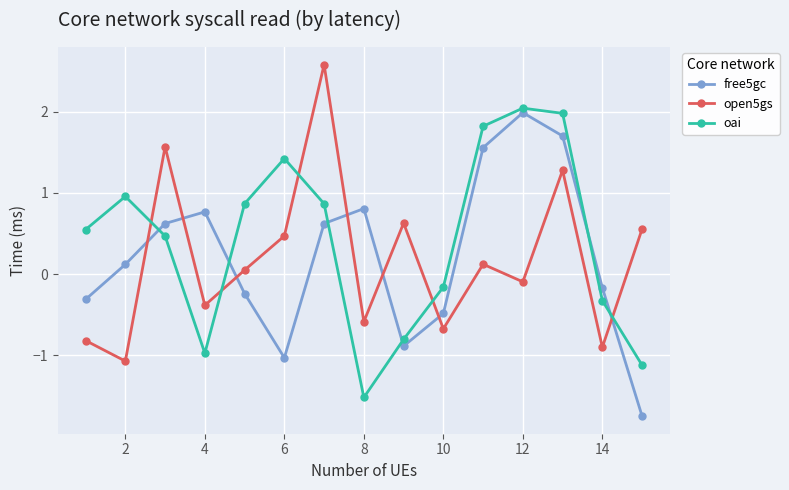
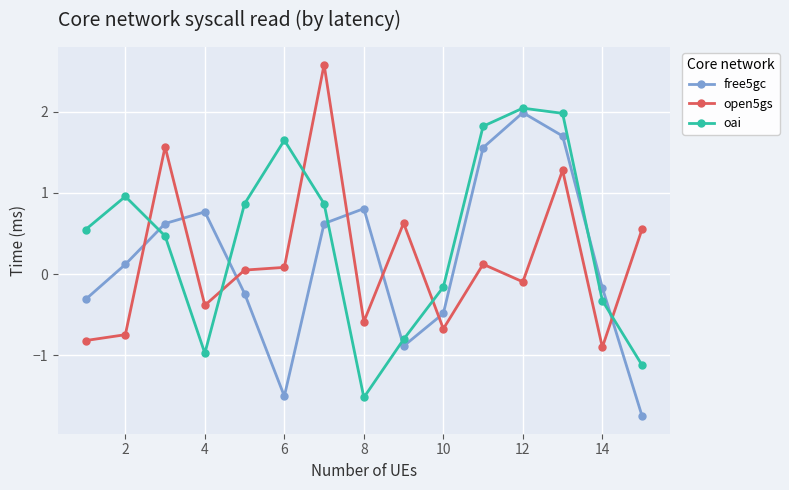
  {
    "free5gc": {
      "2": 0.1,
      "4": 0.8,
-     "6": -1.0,
+     "6": -1.5,
      "8": 0.8,
      "10": -0.5,
      "12": 2.0,
      "14": -0.2
    },
    "open5gs": {
-     "2": -1.1,
+     "2": -0.7,
      "4": -0.4,
-     "6": 0.5,
+     "6": 0.1,
      "8": -0.6,
      "10": -0.7,
      "12": -0.1,
      "14": -0.9
    },
    "oai": {
      "2": 1.0,
      "4": -1.0,
-     "6": 1.4,
+     "6": 1.6,
      "8": -1.5,
      "10": -0.2,
      "12": 2.0,
      "14": -0.3
    }
  }
